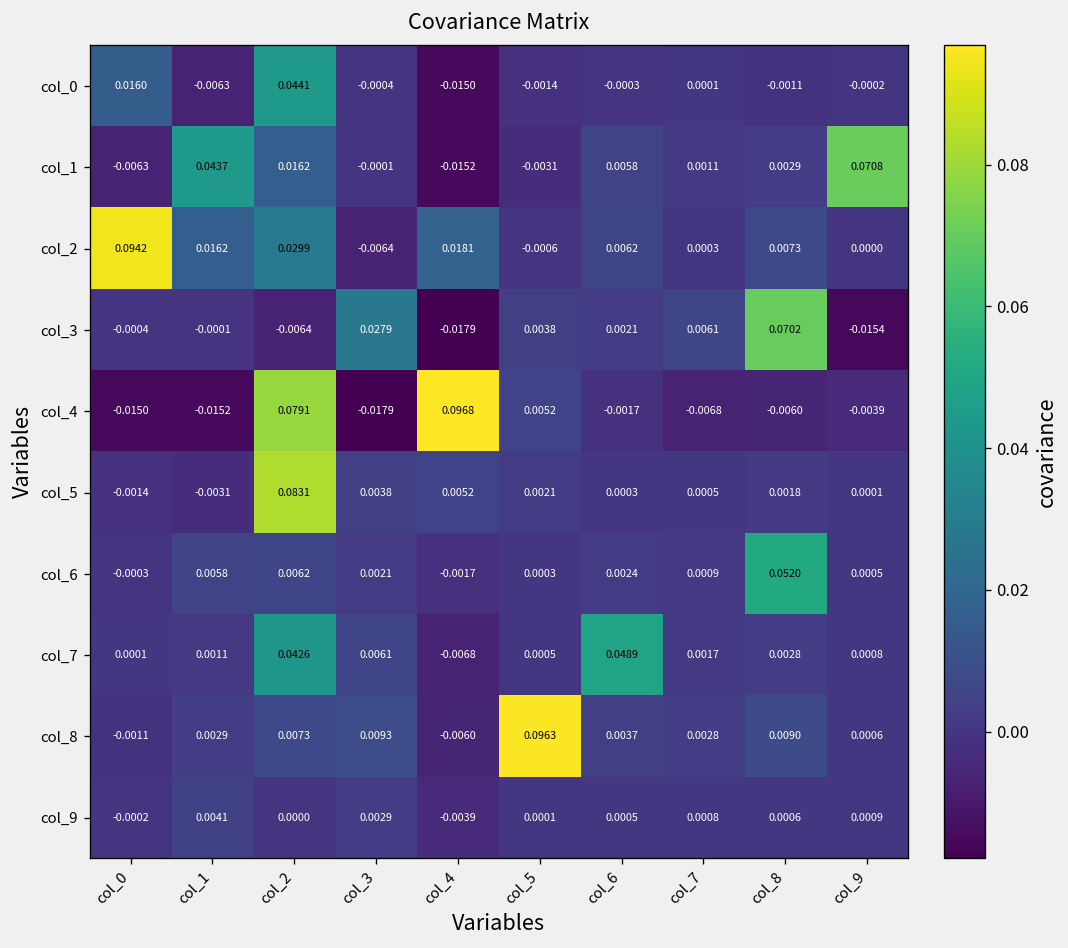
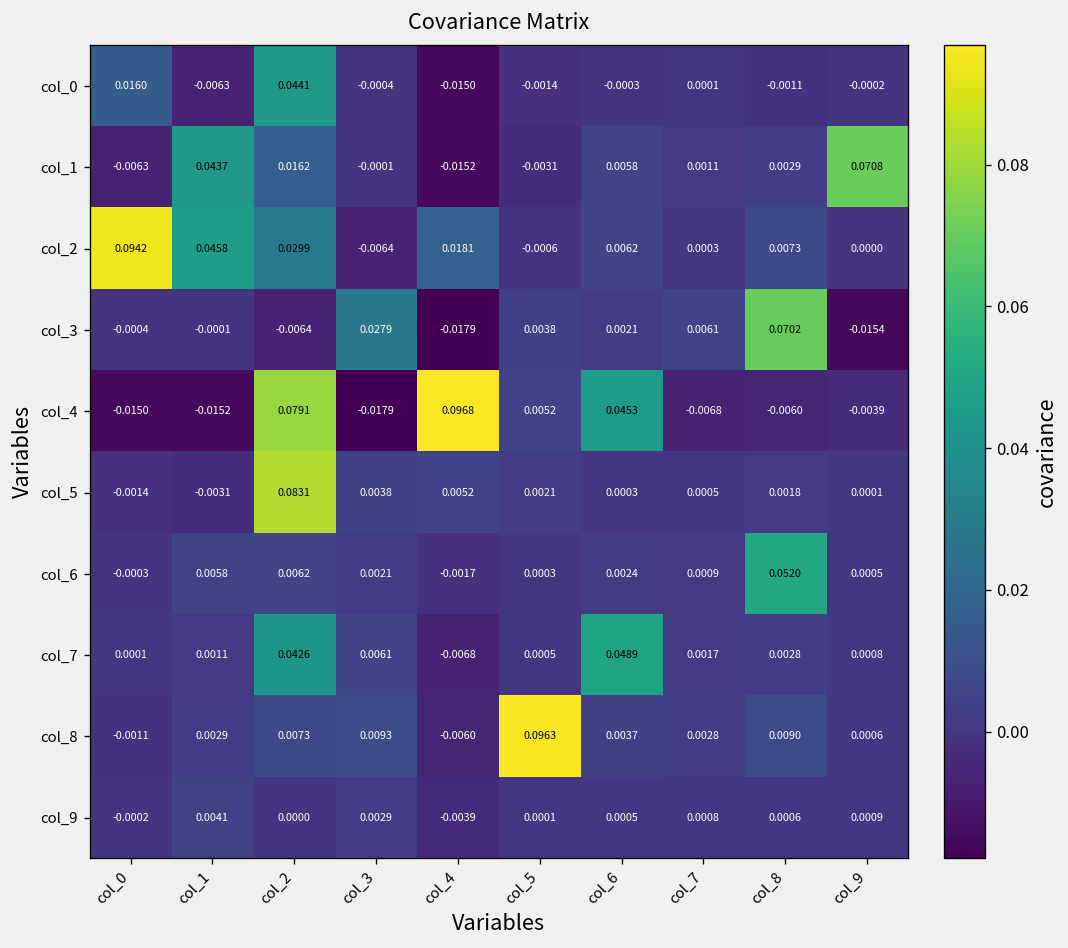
  {
    "col_0": {
      "col_0": 0.0160,
      "col_1": -0.0063,
      "col_2": 0.0441,
      "col_3": -0.0004,
      "col_4": -0.0150,
      "col_5": -0.0014,
      "col_6": -0.0003,
      "col_7": 0.0001,
      "col_8": -0.0011,
      "col_9": -0.0002
    },
    "col_1": {
      "col_0": -0.0063,
      "col_1": 0.0437,
      "col_2": 0.0162,
      "col_3": -0.0001,
      "col_4": -0.0152,
      "col_5": -0.0031,
      "col_6": 0.0058,
      "col_7": 0.0011,
      "col_8": 0.0029,
      "col_9": 0.0708
    },
    "col_2": {
      "col_0": 0.0942,
-     "col_1": 0.0162,
+     "col_1": 0.0458,
      "col_2": 0.0299,
      "col_3": -0.0064,
      "col_4": 0.0181,
      "col_5": -0.0006,
      "col_6": 0.0062,
      "col_7": 0.0003,
      "col_8": 0.0073,
      "col_9": 0.0000
    },
    "col_3": {
      "col_0": -0.0004,
      "col_1": -0.0001,
      "col_2": -0.0064,
      "col_3": 0.0279,
      "col_4": -0.0179,
      "col_5": 0.0038,
      "col_6": 0.0021,
      "col_7": 0.0061,
      "col_8": 0.0702,
      "col_9": -0.0154
    },
    "col_4": {
      "col_0": -0.0150,
      "col_1": -0.0152,
      "col_2": 0.0791,
      "col_3": -0.0179,
      "col_4": 0.0968,
      "col_5": 0.0052,
-     "col_6": -0.0017,
+     "col_6": 0.0453,
      "col_7": -0.0068,
      "col_8": -0.0060,
      "col_9": -0.0039
    },
    "col_5": {
      "col_0": -0.0014,
      "col_1": -0.0031,
      "col_2": 0.0831,
      "col_3": 0.0038,
      "col_4": 0.0052,
      "col_5": 0.0021,
      "col_6": 0.0003,
      "col_7": 0.0005,
      "col_8": 0.0018,
      "col_9": 0.0001
    },
    "col_6": {
      "col_0": -0.0003,
      "col_1": 0.0058,
      "col_2": 0.0062,
      "col_3": 0.0021,
      "col_4": -0.0017,
      "col_5": 0.0003,
      "col_6": 0.0024,
      "col_7": 0.0009,
      "col_8": 0.0520,
      "col_9": 0.0005
    },
    "col_7": {
      "col_0": 0.0001,
      "col_1": 0.0011,
      "col_2": 0.0426,
      "col_3": 0.0061,
      "col_4": -0.0068,
      "col_5": 0.0005,
      "col_6": 0.0489,
      "col_7": 0.0017,
      "col_8": 0.0028,
      "col_9": 0.0008
    },
    "col_8": {
      "col_0": -0.0011,
      "col_1": 0.0029,
      "col_2": 0.0073,
      "col_3": 0.0093,
      "col_4": -0.0060,
      "col_5": 0.0963,
      "col_6": 0.0037,
      "col_7": 0.0028,
      "col_8": 0.0090,
      "col_9": 0.0006
    },
    "col_9": {
      "col_0": -0.0002,
      "col_1": 0.0041,
      "col_2": 0.0000,
      "col_3": 0.0029,
      "col_4": -0.0039,
      "col_5": 0.0001,
      "col_6": 0.0005,
      "col_7": 0.0008,
      "col_8": 0.0006,
      "col_9": 0.0009
    }
  }
